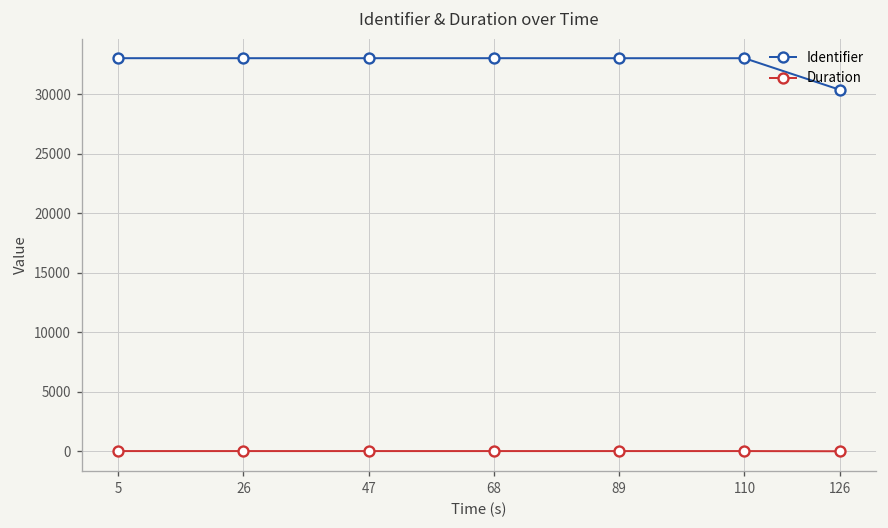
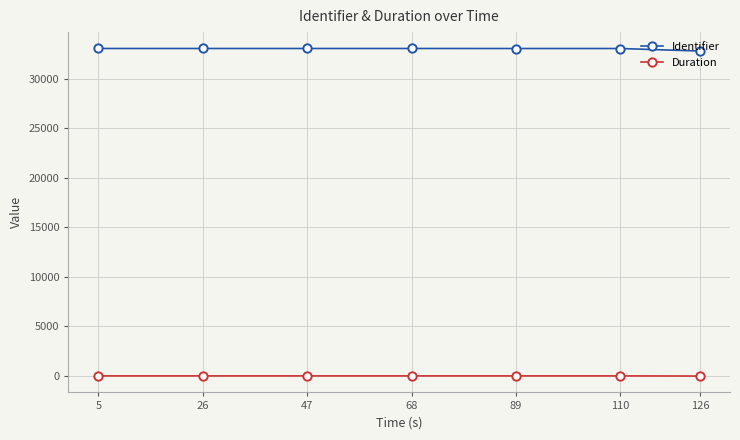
  {
    "Identifier": {
      "5": 33000,
      "26": 33000,
      "47": 33000,
      "68": 33000,
      "89": 33000,
      "110": 33000,
-     "126": 30000
+     "126": 33000
    },
    "Duration": {
      "5": 0,
      "26": 0,
      "47": 0,
      "68": 0,
      "89": 0,
      "110": 0,
      "126": 0
    }
  }
